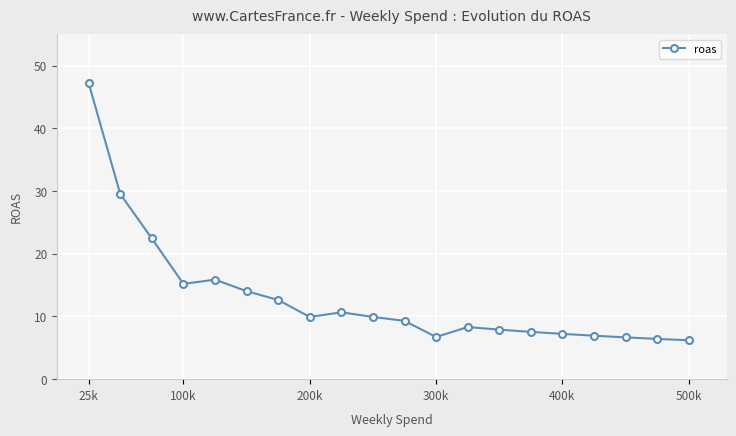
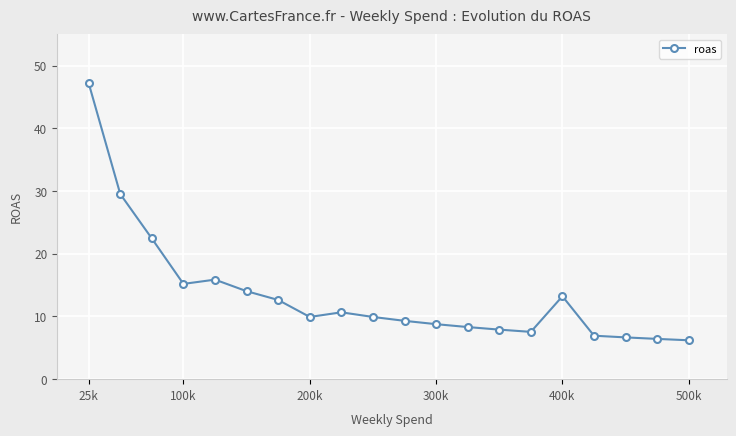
  {
    "25k": 47,
    "100k": 15,
    "200k": 10,
-   "300k": 7,
-   "400k": 7,
+   "300k": 9,
+   "400k": 13,
    "500k": 6
  }
